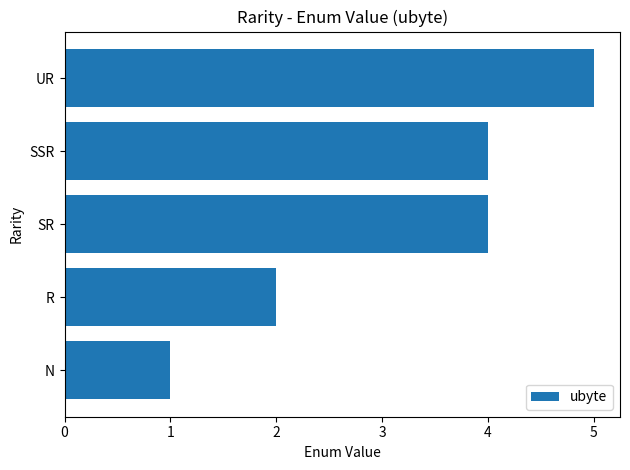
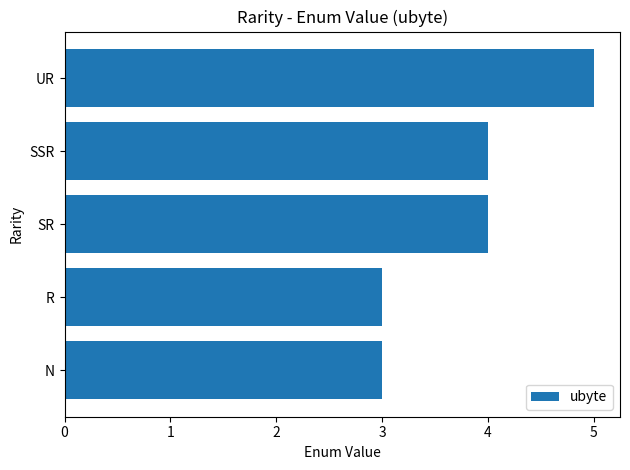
  {
    "UR": 5,
    "SSR": 4,
    "SR": 4,
-   "R": 2,
-   "N": 1
+   "R": 3,
+   "N": 3
  }
